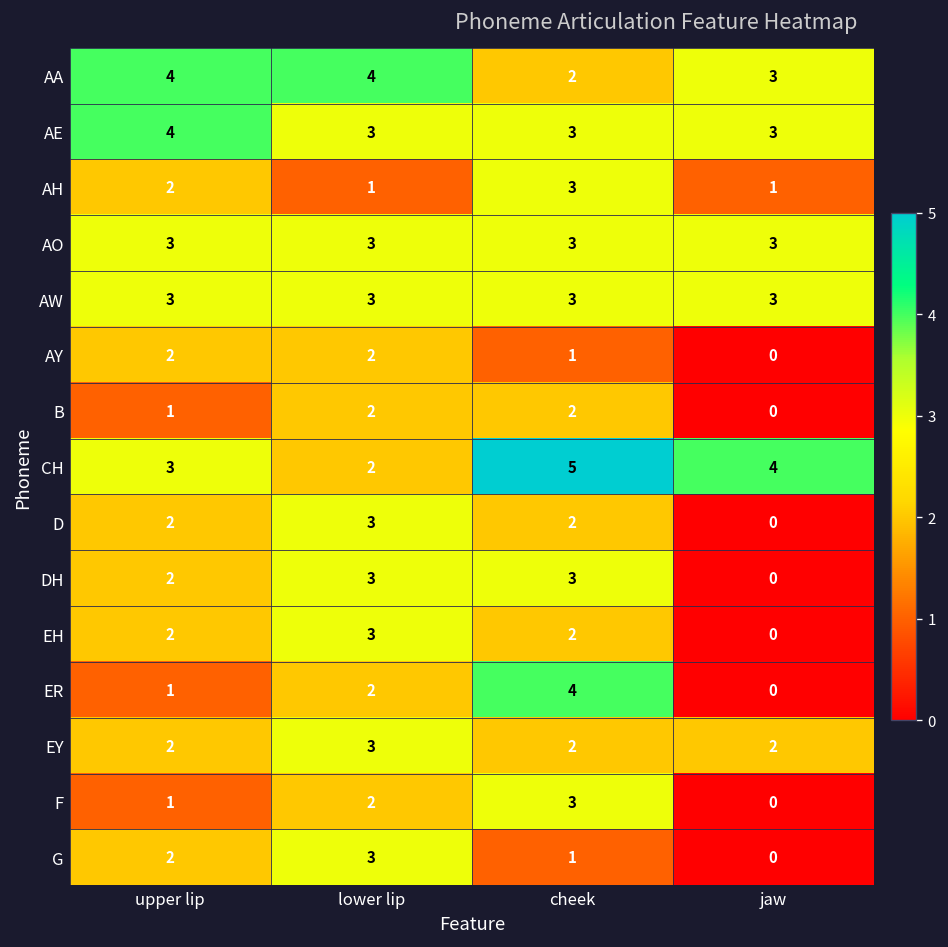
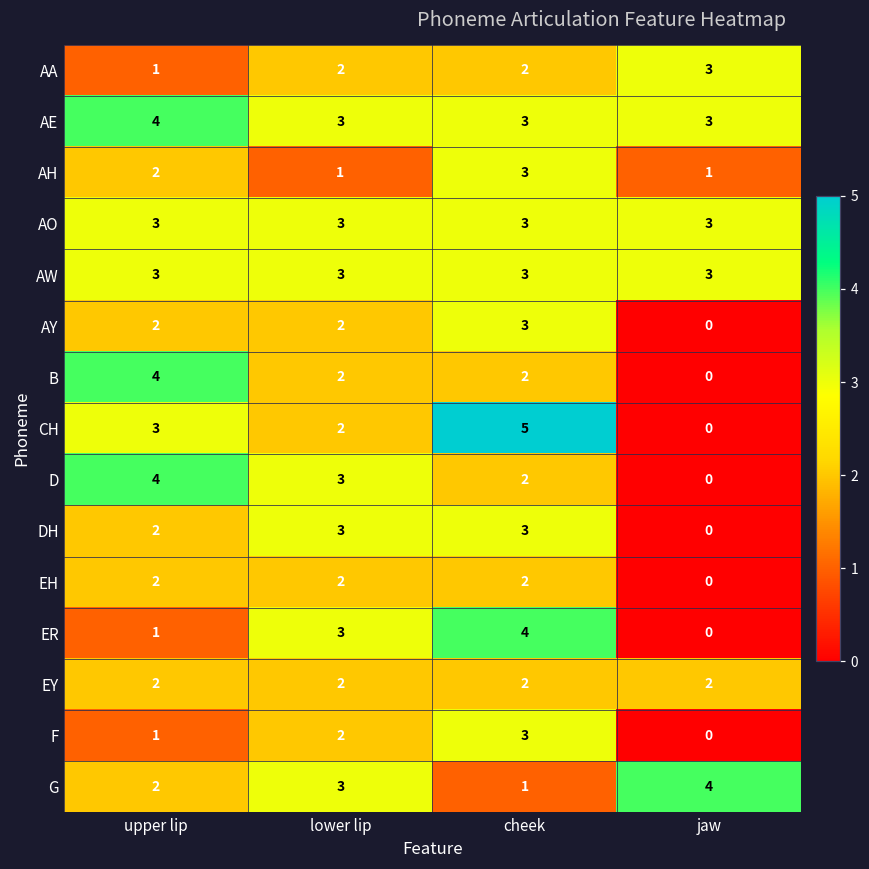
  {
    "AA": {
-     "upper lip": 4,
-     "lower lip": 4,
+     "upper lip": 1,
+     "lower lip": 2,
      "cheek": 2,
      "jaw": 3
    },
    "AE": {
      "upper lip": 4,
      "lower lip": 3,
      "cheek": 3,
      "jaw": 3
    },
    "AH": {
      "upper lip": 2,
      "lower lip": 1,
      "cheek": 3,
      "jaw": 1
    },
    "AO": {
      "upper lip": 3,
      "lower lip": 3,
      "cheek": 3,
      "jaw": 3
    },
    "AW": {
      "upper lip": 3,
      "lower lip": 3,
      "cheek": 3,
      "jaw": 3
    },
    "AY": {
      "upper lip": 2,
      "lower lip": 2,
-     "cheek": 1,
+     "cheek": 3,
      "jaw": 0
    },
    "B": {
-     "upper lip": 1,
+     "upper lip": 4,
      "lower lip": 2,
      "cheek": 2,
      "jaw": 0
    },
    "CH": {
      "upper lip": 3,
      "lower lip": 2,
      "cheek": 5,
-     "jaw": 4
+     "jaw": 0
    },
    "D": {
-     "upper lip": 2,
+     "upper lip": 4,
      "lower lip": 3,
      "cheek": 2,
      "jaw": 0
    },
    "DH": {
      "upper lip": 2,
      "lower lip": 3,
      "cheek": 3,
      "jaw": 0
    },
    "EH": {
      "upper lip": 2,
-     "lower lip": 3,
+     "lower lip": 2,
      "cheek": 2,
      "jaw": 0
    },
    "ER": {
      "upper lip": 1,
-     "lower lip": 2,
+     "lower lip": 3,
      "cheek": 4,
      "jaw": 0
    },
    "EY": {
      "upper lip": 2,
-     "lower lip": 3,
+     "lower lip": 2,
      "cheek": 2,
      "jaw": 2
    },
    "F": {
      "upper lip": 1,
      "lower lip": 2,
      "cheek": 3,
      "jaw": 0
    },
    "G": {
      "upper lip": 2,
      "lower lip": 3,
      "cheek": 1,
-     "jaw": 0
+     "jaw": 4
    }
  }
